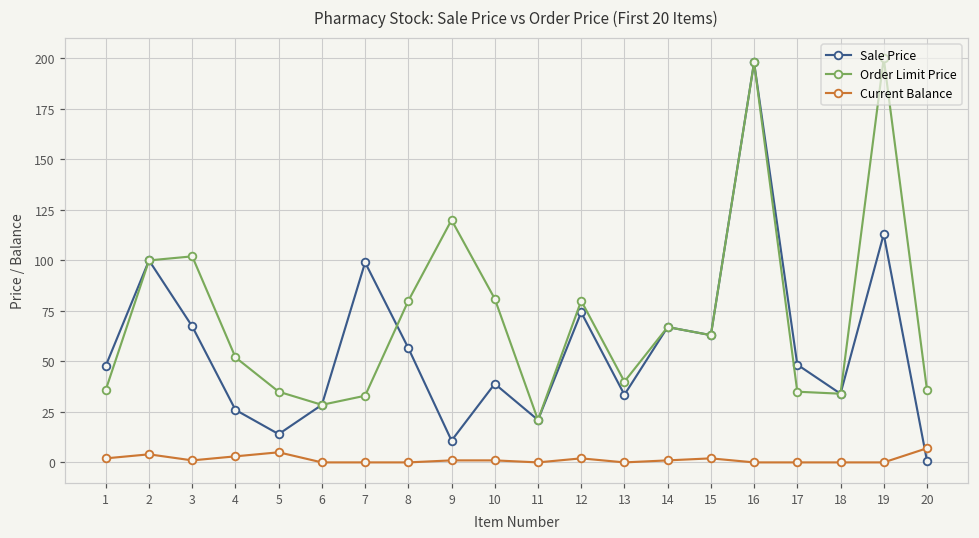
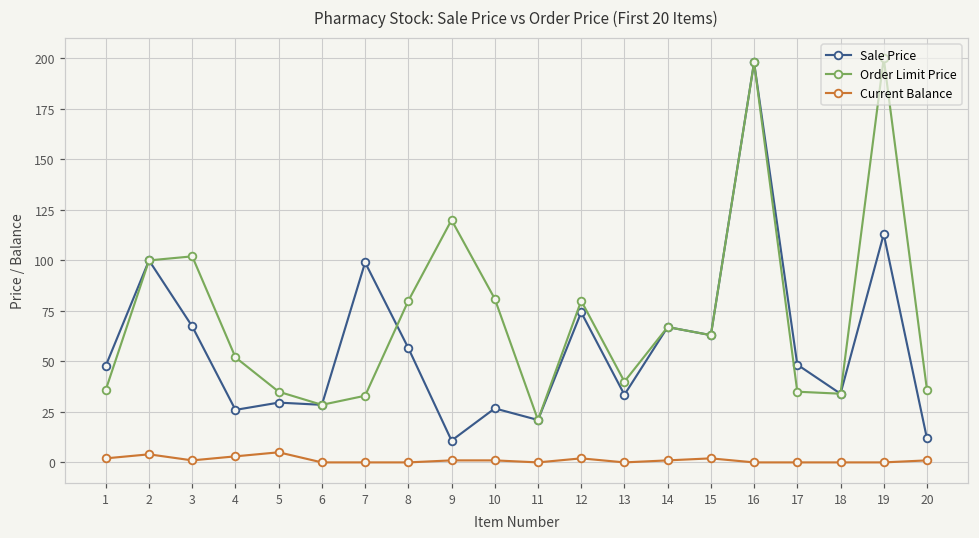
  {
    "Sale Price": {
      "1": 48,
      "3": 67,
      "4": 26,
-     "5": 14,
+     "5": 30,
      "7": 99,
      "8": 57,
      "9": 11,
-     "10": 39,
+     "10": 27,
      "12": 74,
      "13": 34,
      "17": 48,
      "19": 113,
-     "20": 1
+     "20": 12
    },
    "Order Limit Price": {
      "1": 36,
      "3": 102,
      "4": 52,
      "5": 35,
      "7": 33,
      "8": 80,
      "9": 120,
      "10": 81,
      "12": 80,
      "13": 40,
      "17": 35,
      "20": 36
    },
    "Current Balance": {
      "1": 2,
      "2": 4,
      "3": 1,
      "4": 3,
      "5": 5,
      "6": 0,
      "7": 0,
      "8": 0,
      "9": 1,
      "10": 1,
      "11": 0,
      "12": 2,
      "13": 0,
      "14": 1,
      "15": 2,
      "16": 0,
      "17": 0,
      "18": 0,
      "19": 0,
-     "20": 7
+     "20": 1
    }
  }
